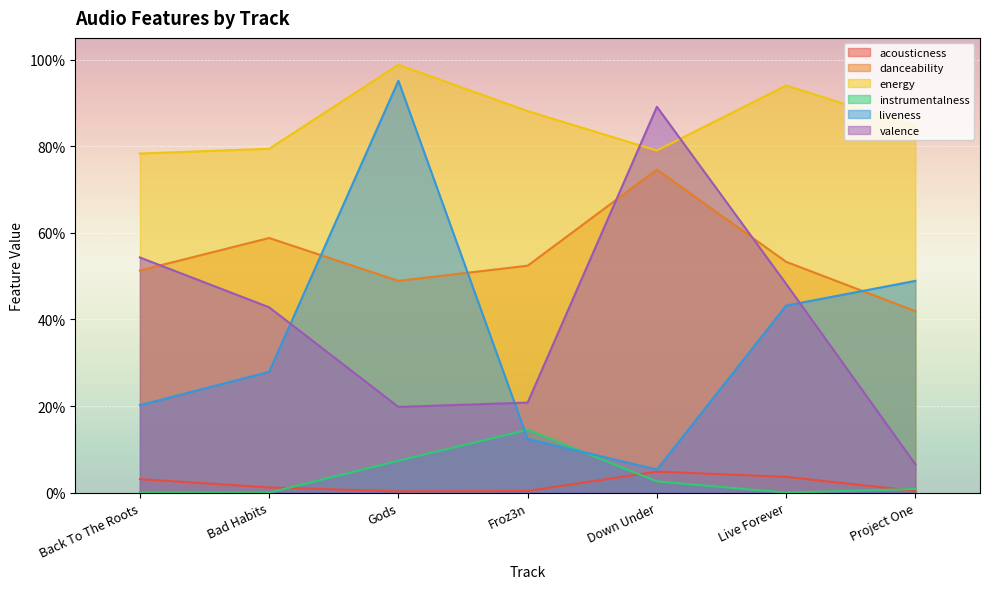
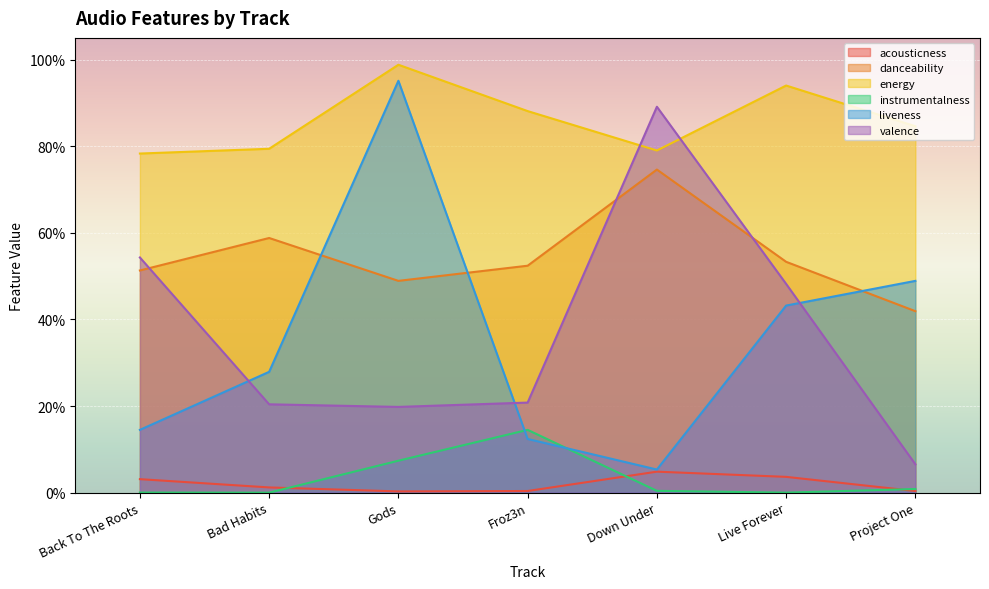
  {
    "instrumentalness": {
      "Back To The Roots": "0%",
      "Bad Habits": "0%",
      "Gods": "7%",
      "Froz3n": "14%",
-     "Down Under": "3%",
+     "Down Under": "0%",
      "Live Forever": "0%"
    },
    "liveness": {
-     "Back To The Roots": "20%",
+     "Back To The Roots": "14%",
      "Bad Habits": "28%",
      "Gods": "95%",
      "Froz3n": "12%",
      "Live Forever": "43%",
      "Project One": "49%"
    },
    "valence": {
      "Back To The Roots": "54%",
-     "Bad Habits": "43%",
+     "Bad Habits": "20%",
      "Gods": "20%",
      "Froz3n": "21%",
      "Down Under": "89%",
      "Live Forever": "48%",
      "Project One": "7%"
    }
  }
